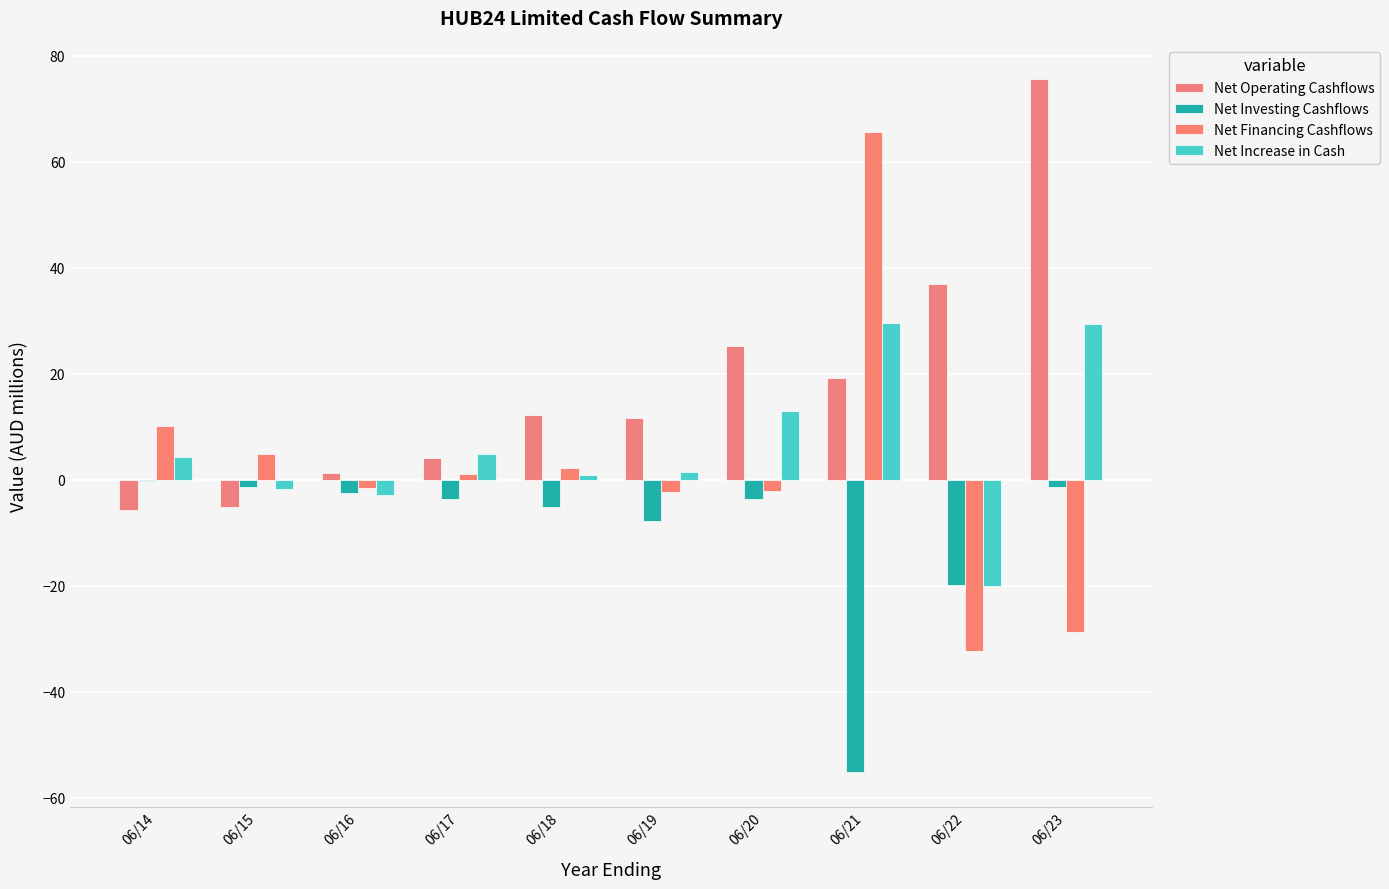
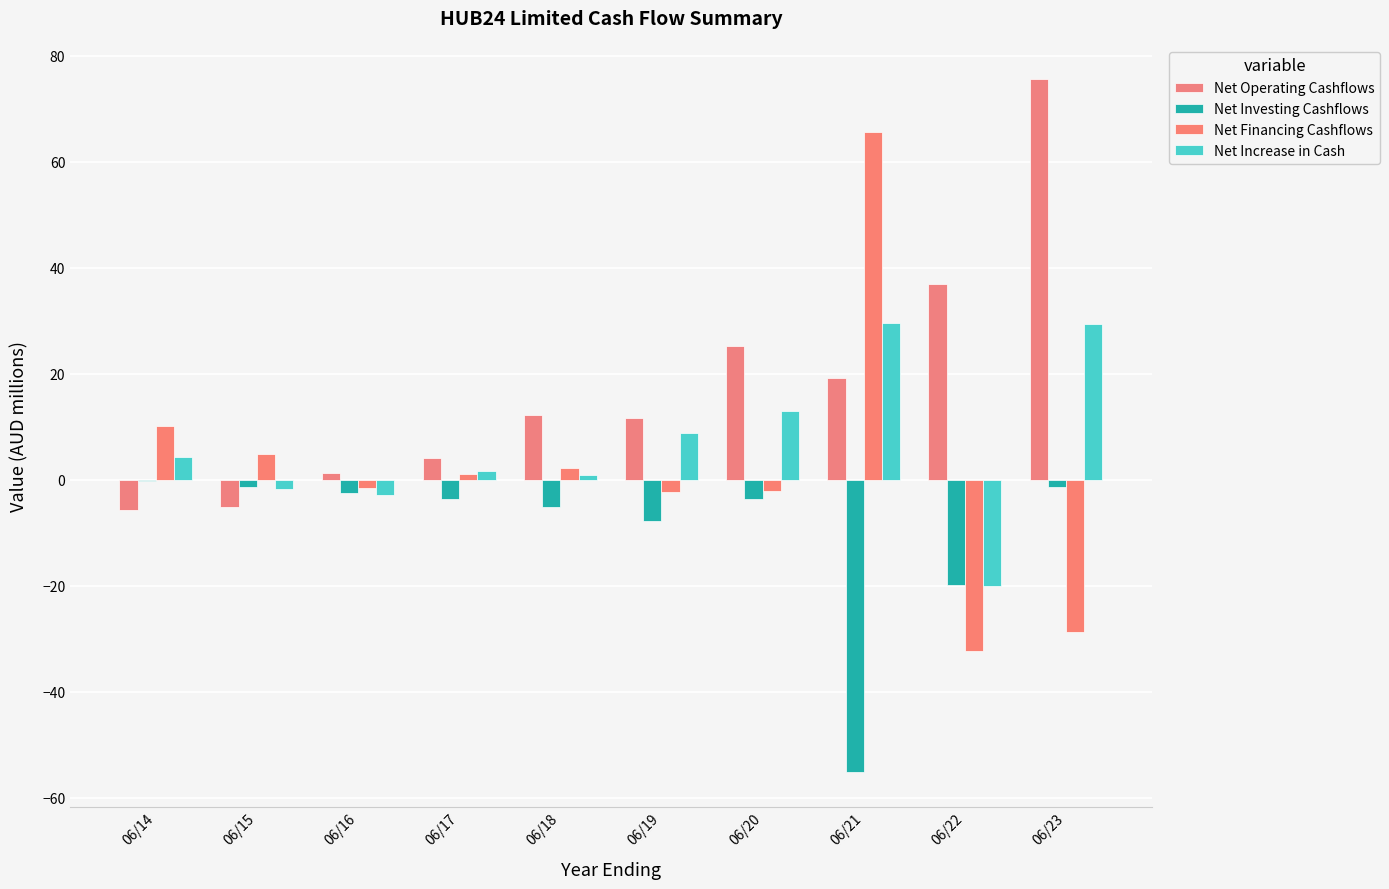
  {
    "Net Investing Cashflows": {
      "06/15": -1,
      "06/16": -3,
      "06/17": -4,
      "06/18": -5,
      "06/19": -8,
      "06/20": -4,
      "06/21": -55,
      "06/22": -20,
      "06/23": -1
    },
    "Net Increase in Cash": {
      "06/14": 4,
      "06/15": -2,
      "06/16": -3,
-     "06/17": 5,
+     "06/17": 2,
      "06/18": 1,
-     "06/19": 2,
+     "06/19": 9,
      "06/20": 13,
      "06/21": 30,
      "06/22": -20,
      "06/23": 29
    }
  }
